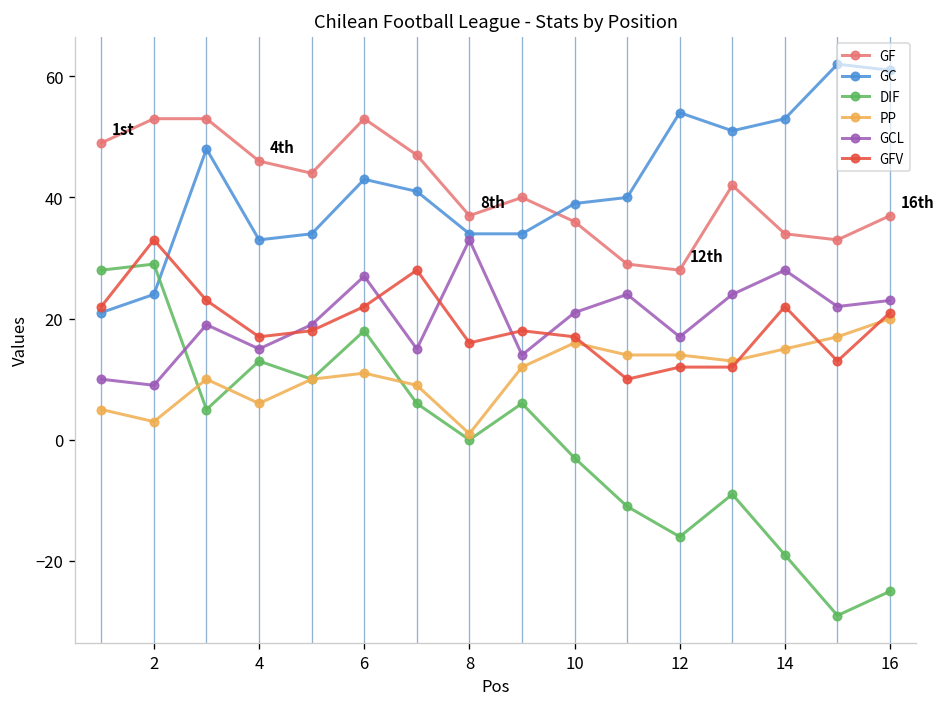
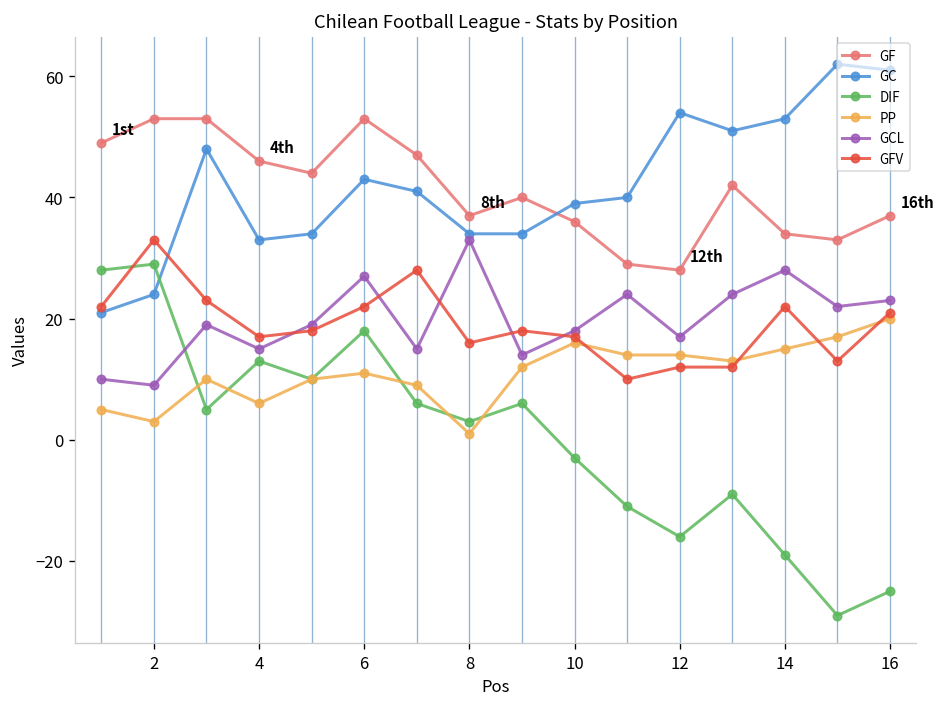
  {
    "GF": {
      "2": 53,
      "6": 53,
      "10": 36,
      "14": 34
    },
    "GC": {
      "2": 24,
      "4": 33,
      "6": 43,
      "8": 34,
      "10": 39,
      "12": 54,
      "14": 53
    },
    "DIF": {
      "2": 29,
      "4": 13,
      "6": 18,
-     "8": 0,
+     "8": 3,
      "10": -3,
      "12": -16,
      "14": -19,
      "16": -25
    },
    "PP": {
      "2": 3,
      "4": 6,
      "6": 11,
      "8": 1,
      "10": 16,
      "12": 14,
      "14": 15,
      "16": 20
    },
    "GCL": {
      "2": 9,
      "4": 15,
      "6": 27,
      "8": 33,
-     "10": 21,
+     "10": 18,
      "12": 17,
      "14": 28,
      "16": 23
    },
    "GFV": {
      "2": 33,
      "4": 17,
      "6": 22,
      "8": 16,
      "10": 17,
      "12": 12,
      "14": 22,
      "16": 21
    }
  }
